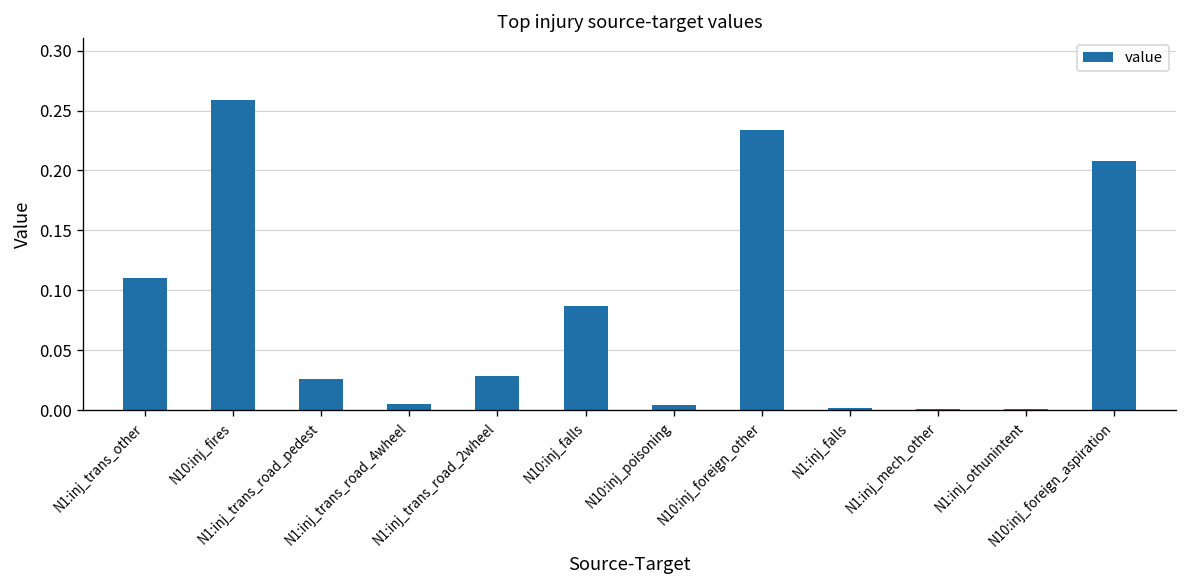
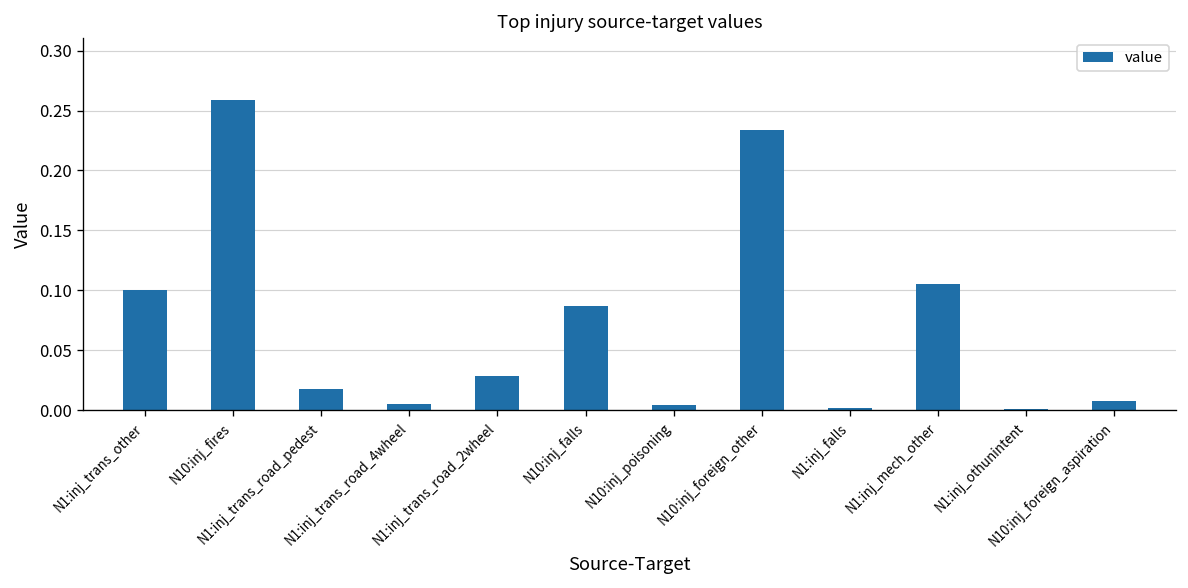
  {
-   "N1:inj_trans_other": 0.11,
+   "N1:inj_trans_other": 0.10,
    "N10:inj_fires": 0.26,
-   "N1:inj_trans_road_pedest": 0.03,
+   "N1:inj_trans_road_pedest": 0.02,
    "N1:inj_trans_road_4wheel": 0.00,
    "N1:inj_trans_road_2wheel": 0.03,
    "N10:inj_falls": 0.09,
    "N10:inj_poisoning": 0.00,
    "N10:inj_foreign_other": 0.23,
-   "N1:inj_mech_other": 0.00,
-   "N10:inj_foreign_aspiration": 0.21
+   "N1:inj_mech_other": 0.11,
+   "N10:inj_foreign_aspiration": 0.01
  }
